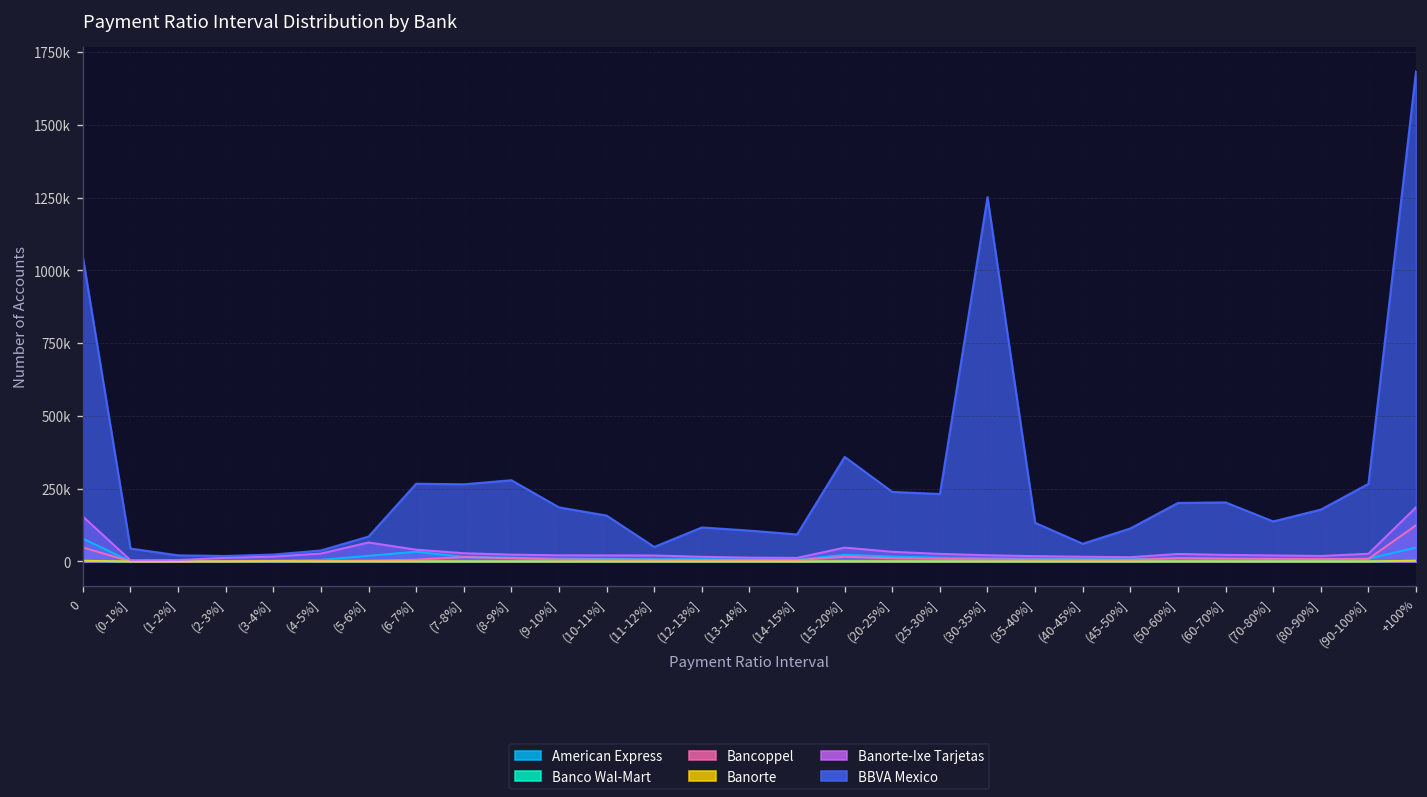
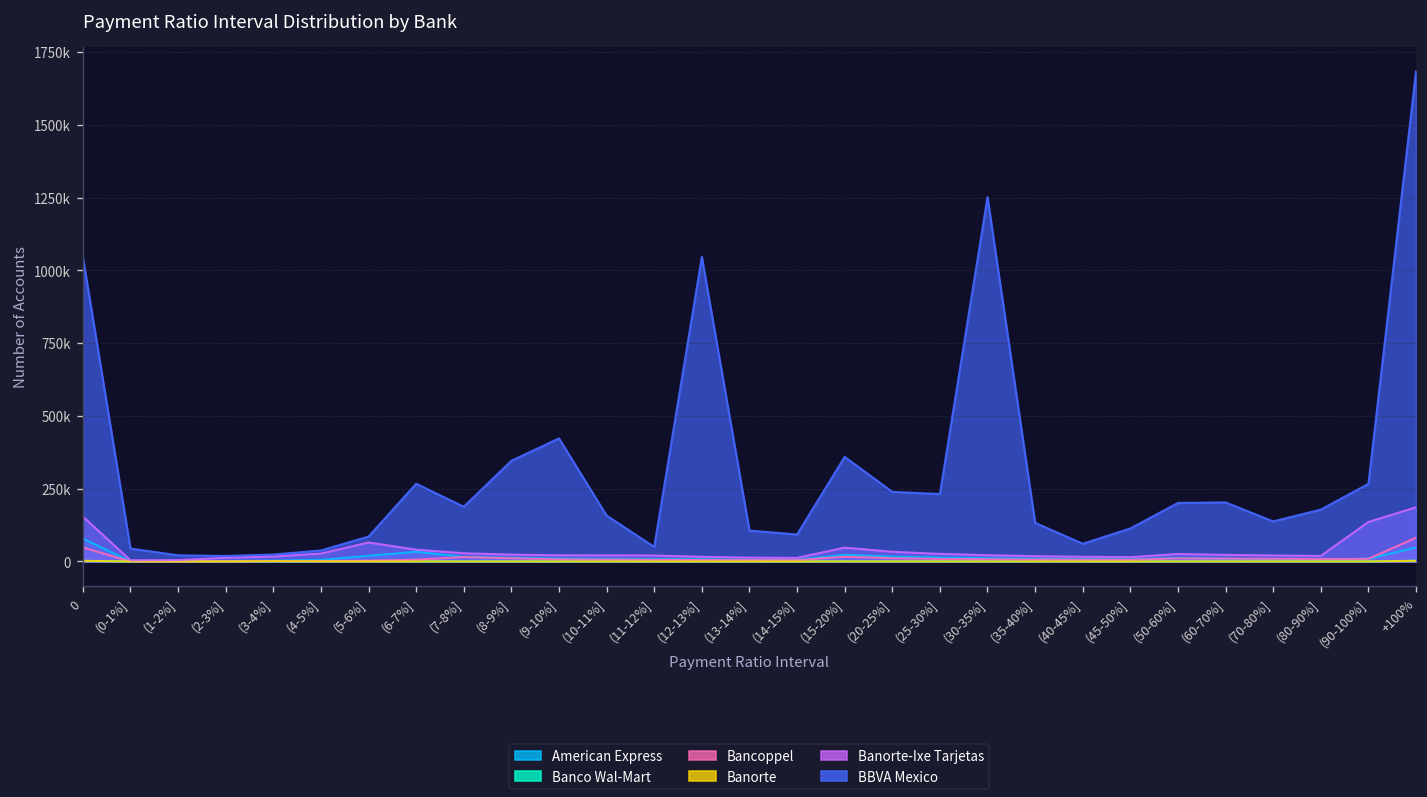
  {
    "American Express": {
      "0": 80000,
      "(5-6%]": 20000,
      "+100%": 50000
    },
    "Bancoppel": {
      "0": 50000,
-     "+100%": 120000
+     "+100%": 80000
    },
    "Banorte-Ixe Tarjetas": {
      "0": 150000,
      "(4-5%]": 30000,
      "(5-6%]": 70000,
      "(7-8%]": 30000,
      "(8-9%]": 20000,
      "(9-10%]": 20000,
      "(10-11%]": 20000,
      "(11-12%]": 20000,
      "(15-20%]": 50000,
      "(20-25%]": 30000,
      "(25-30%]": 30000,
      "(30-35%]": 20000,
      "(50-60%]": 30000,
      "(60-70%]": 20000,
      "(70-80%]": 20000,
      "(80-90%]": 20000,
-     "(90-100%]": 30000,
+     "(90-100%]": 140000,
      "+100%": 190000
    },
    "BBVA Mexico": {
      "0": 1050000,
      "(0-1%]": 40000,
      "(1-2%]": 20000,
      "(4-5%]": 40000,
      "(5-6%]": 90000,
      "(6-7%]": 270000,
-     "(7-8%]": 270000,
-     "(8-9%]": 280000,
-     "(9-10%]": 190000,
+     "(7-8%]": 190000,
+     "(8-9%]": 350000,
+     "(9-10%]": 420000,
      "(10-11%]": 160000,
      "(11-12%]": 50000,
-     "(12-13%]": 120000,
+     "(12-13%]": 1050000,
      "(13-14%]": 110000,
      "(14-15%]": 90000,
      "(15-20%]": 360000,
      "(20-25%]": 240000,
      "(25-30%]": 230000,
      "(30-35%]": 1250000,
      "(35-40%]": 130000,
      "(40-45%]": 60000,
      "(45-50%]": 110000,
      "(50-60%]": 200000,
      "(60-70%]": 200000,
      "(70-80%]": 140000,
      "(80-90%]": 180000,
      "(90-100%]": 270000,
      "+100%": 1680000
    }
  }
